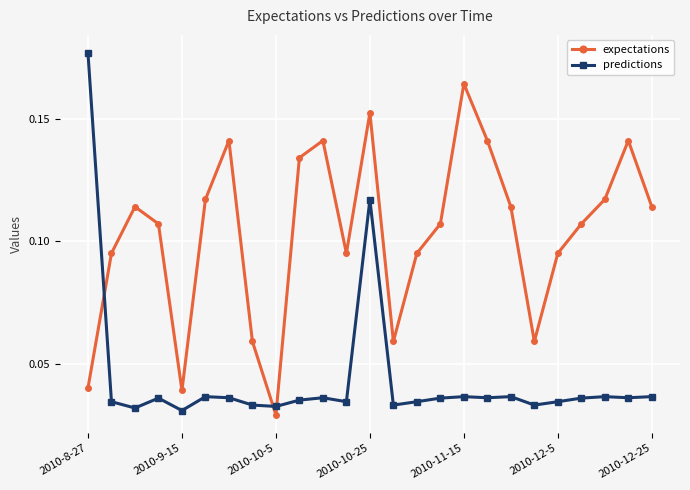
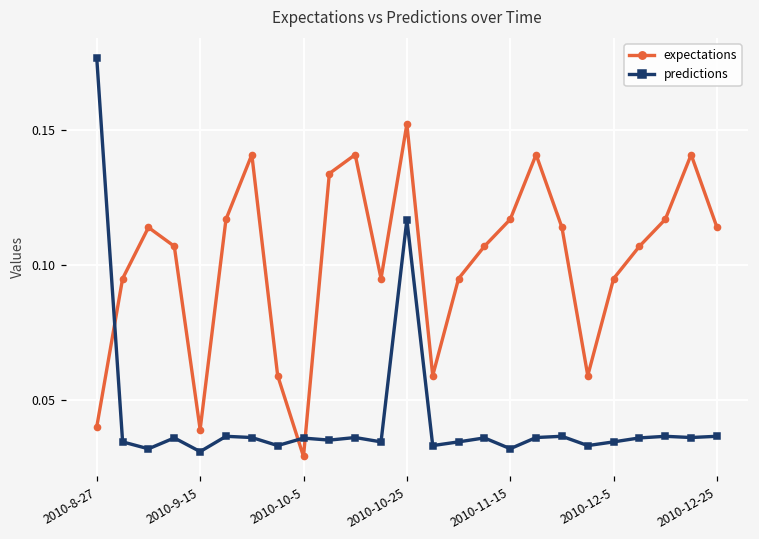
  {
    "expectations": {
      "2010-8-27": 0.040,
      "2010-9-15": 0.039,
      "2010-10-5": 0.029,
      "2010-10-25": 0.152,
-     "2010-11-15": 0.164,
+     "2010-11-15": 0.117,
      "2010-12-5": 0.095,
      "2010-12-25": 0.114
    },
    "predictions": {
      "2010-8-27": 0.177,
      "2010-9-15": 0.031,
-     "2010-10-5": 0.032,
+     "2010-10-5": 0.036,
      "2010-10-25": 0.117,
-     "2010-11-15": 0.036,
+     "2010-11-15": 0.032,
      "2010-12-5": 0.034,
      "2010-12-25": 0.036
    }
  }
